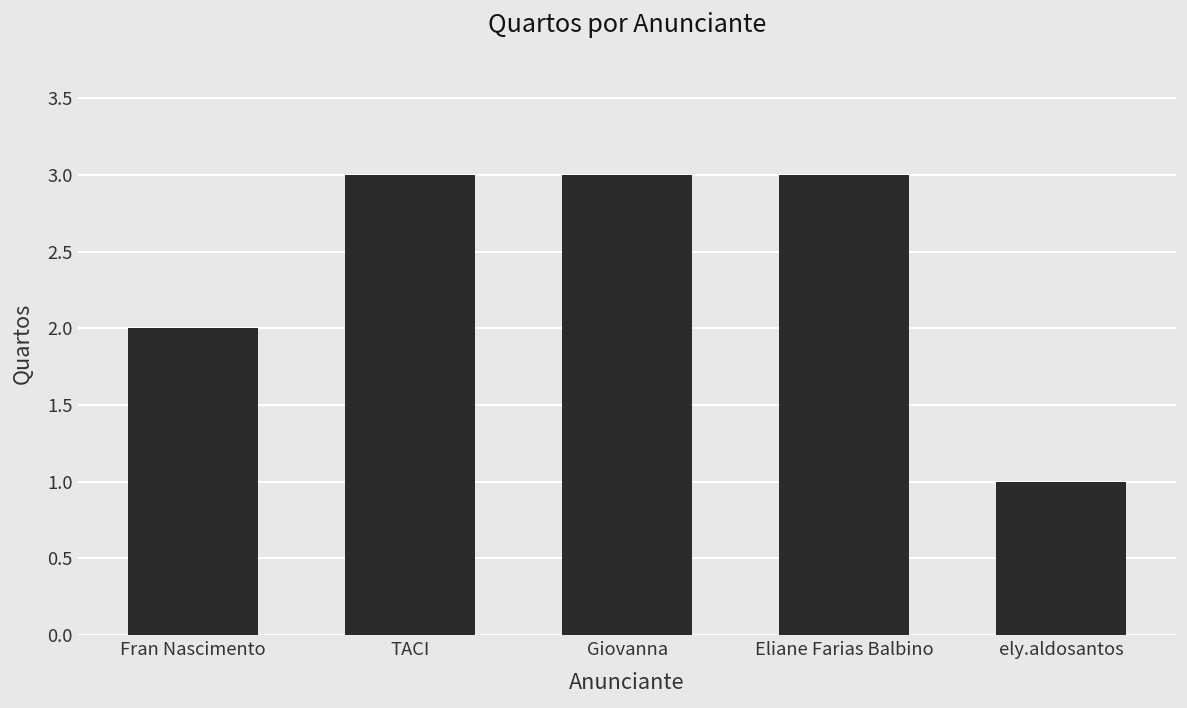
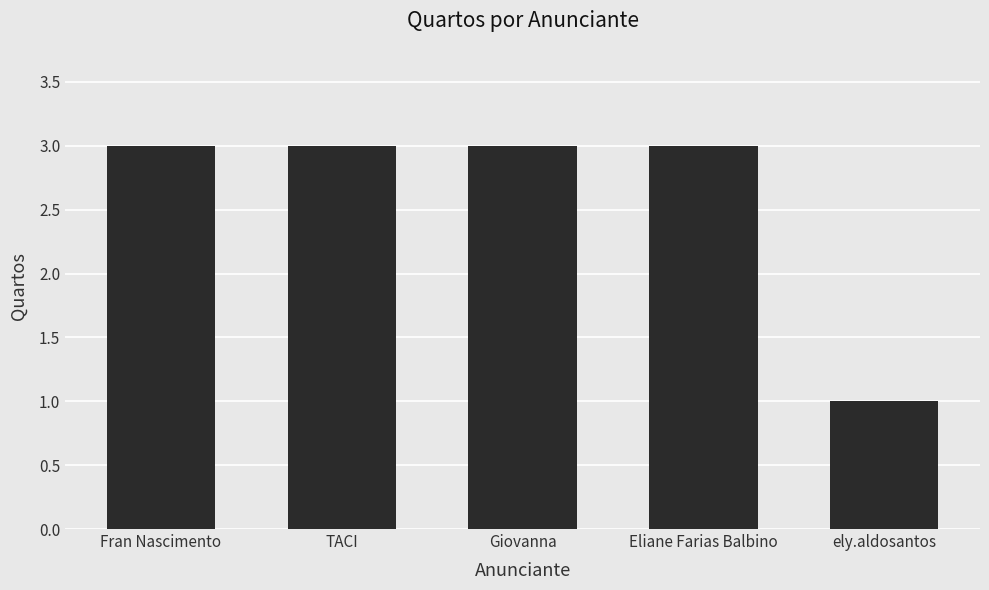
  {
-   "Fran Nascimento": 2,
+   "Fran Nascimento": 3,
    "TACI": 3,
    "Giovanna": 3,
    "Eliane Farias Balbino": 3,
    "ely.aldosantos": 1
  }
